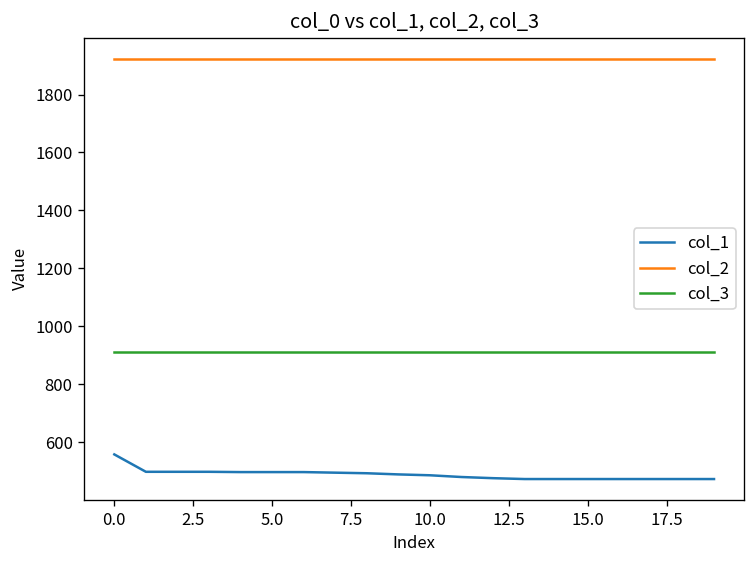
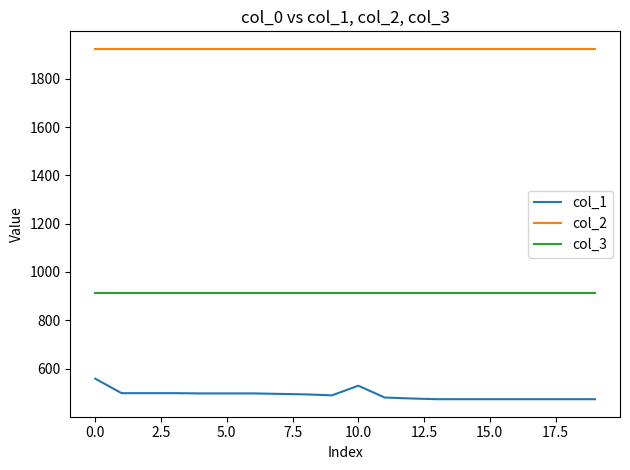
  {
    "col_1": {
      "0.0": 560,
      "5.0": 500,
-     "10.0": 490,
+     "10.0": 530,
      "15.0": 470
    },
    "col_2": {
      "0.0": 1920,
      "5.0": 1920,
      "10.0": 1920,
      "15.0": 1920
    },
    "col_3": {
      "0.0": 910,
      "5.0": 910,
      "10.0": 910,
      "15.0": 910
    }
  }
